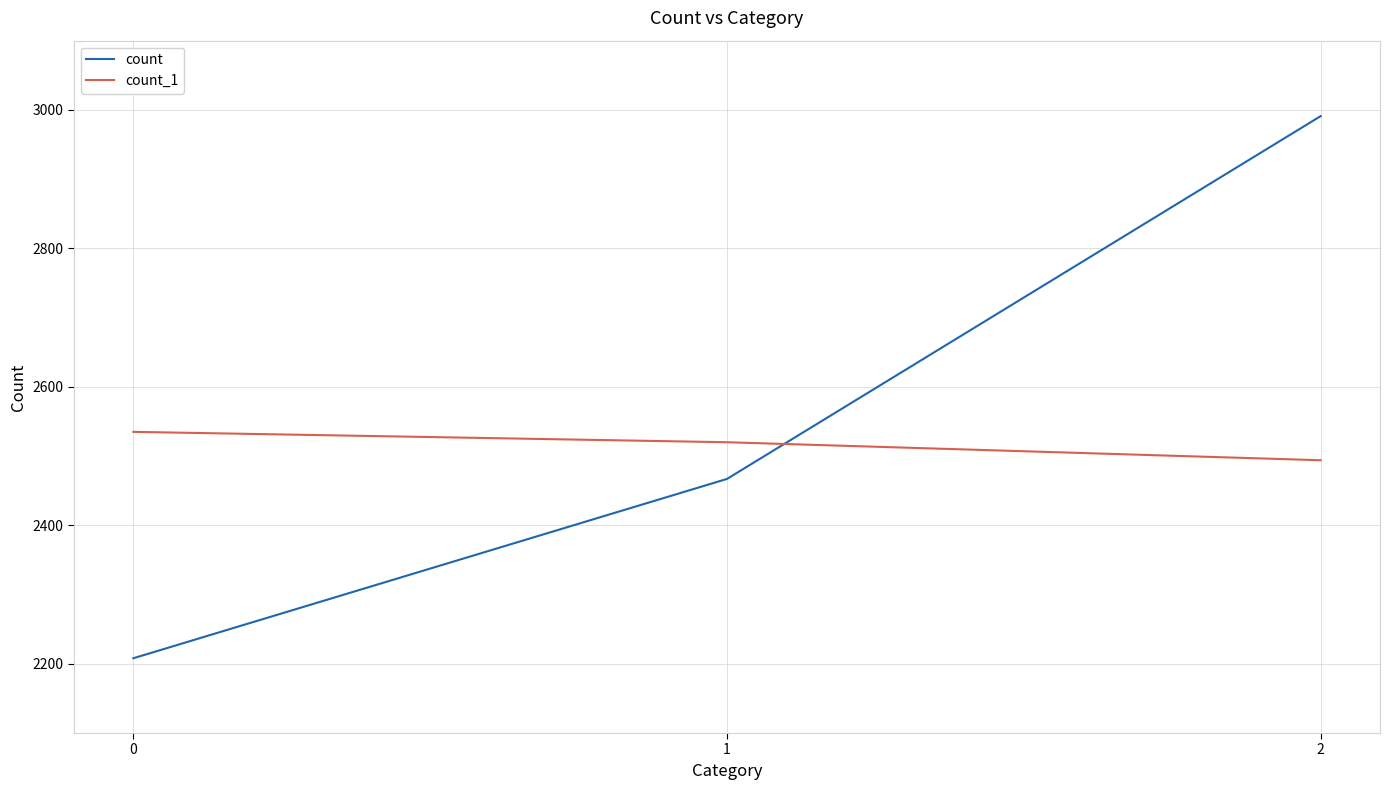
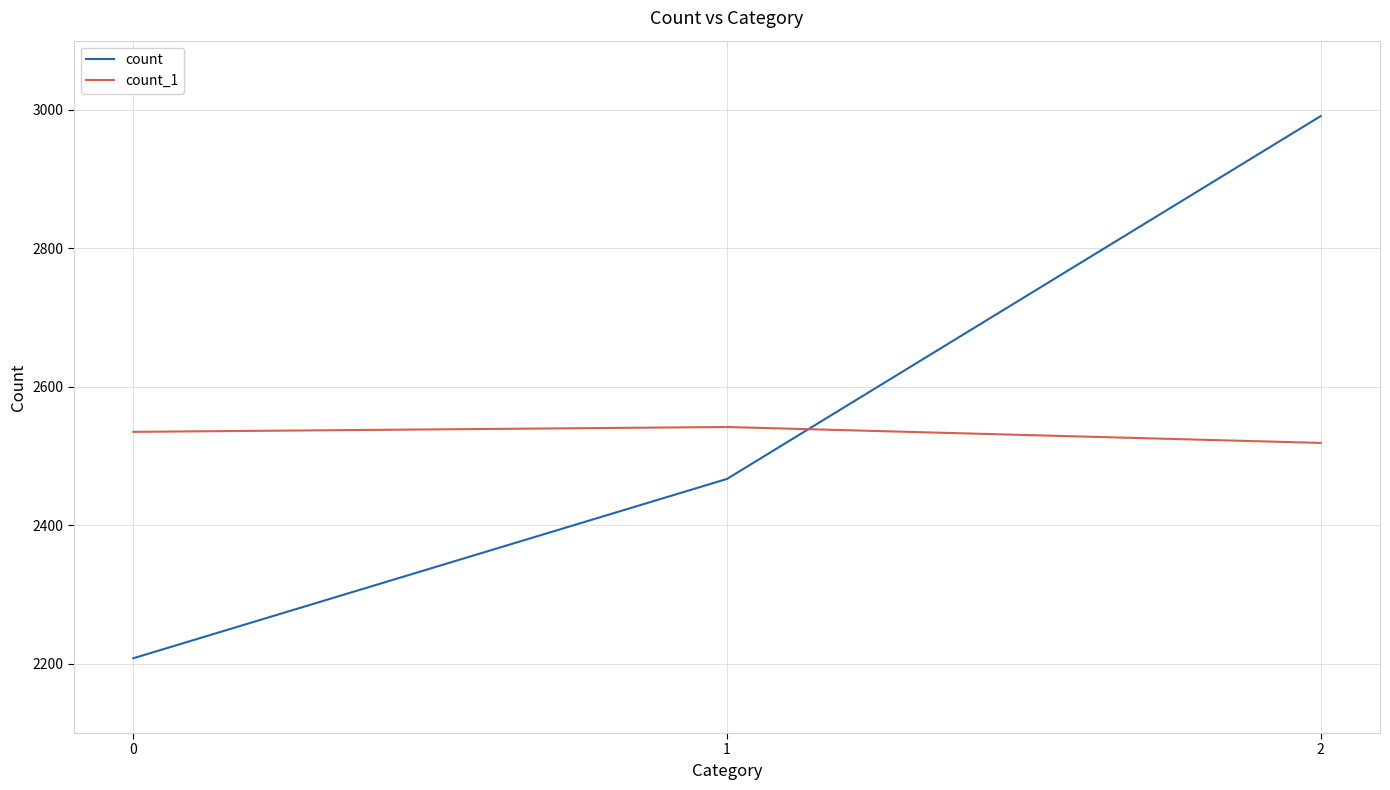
  {
    "count": {
      "0": 2210,
      "1": 2470,
      "2": 2990
    },
    "count_1": {
      "0": 2540,
-     "1": 2520,
-     "2": 2490
+     "1": 2540,
+     "2": 2520
    }
  }
